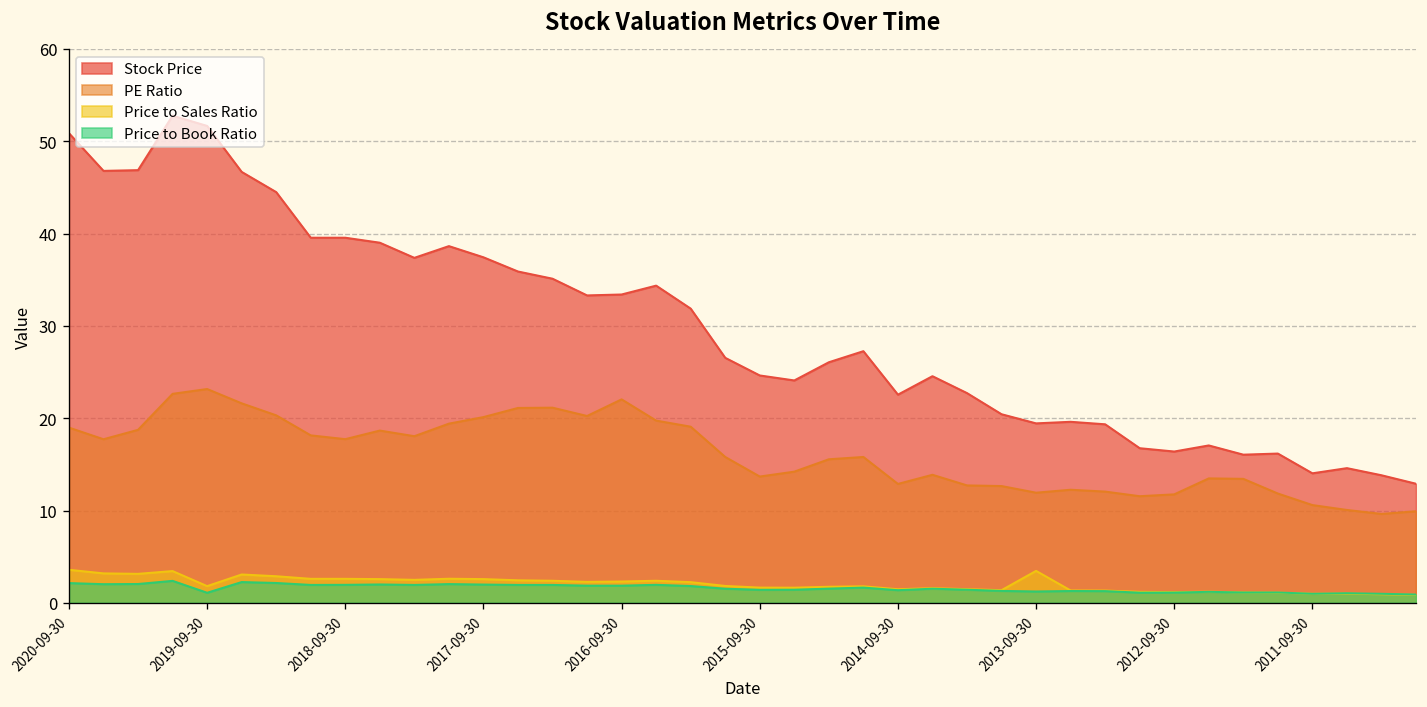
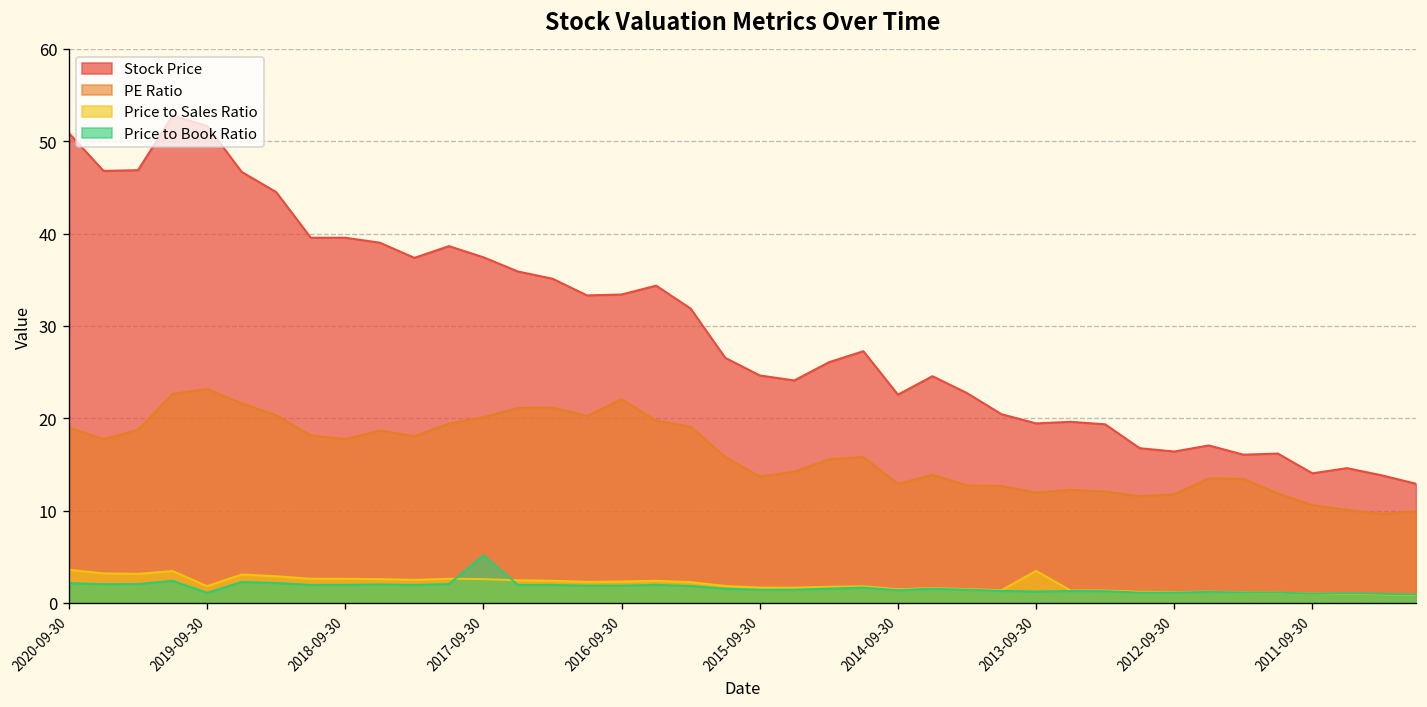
  {
    "Price to Sales Ratio": {
      "2020-09-30": 4,
      "2019-09-30": 2,
      "2018-09-30": 3,
      "2017-09-30": 3,
      "2016-09-30": 2,
      "2013-09-30": 3
    },
    "Price to Book Ratio": {
      "2020-09-30": 2,
      "2019-09-30": 1,
      "2018-09-30": 2,
-     "2017-09-30": 2,
+     "2017-09-30": 5,
      "2016-09-30": 2,
      "2013-09-30": 1
    }
  }
